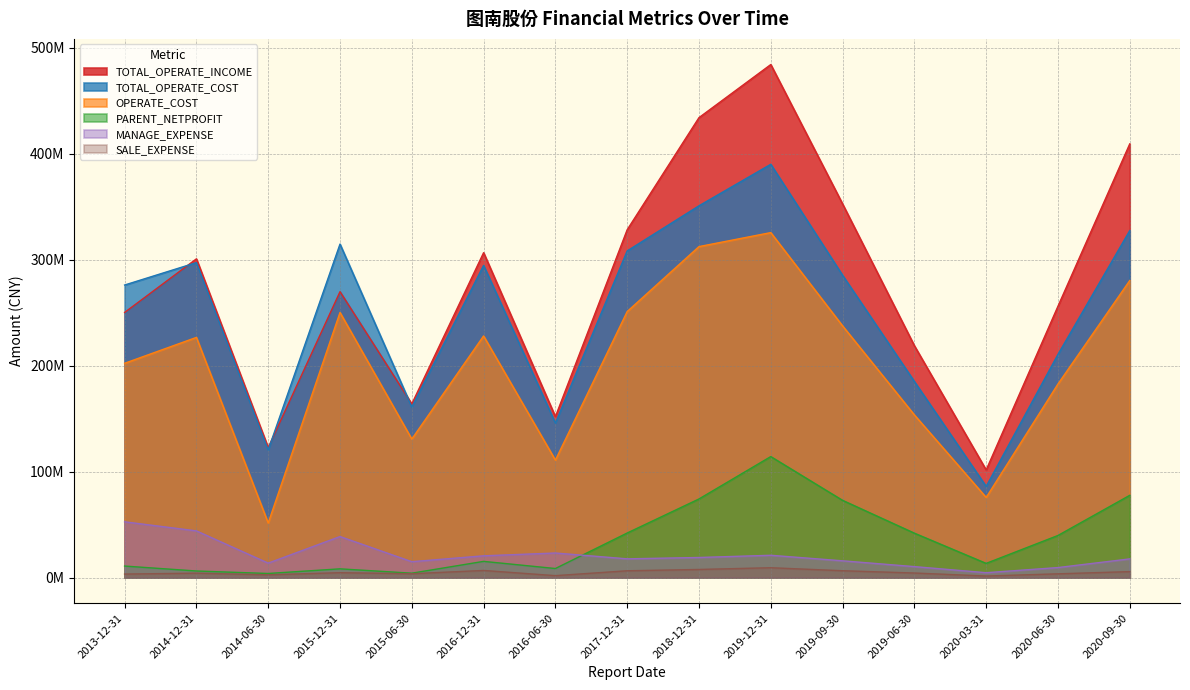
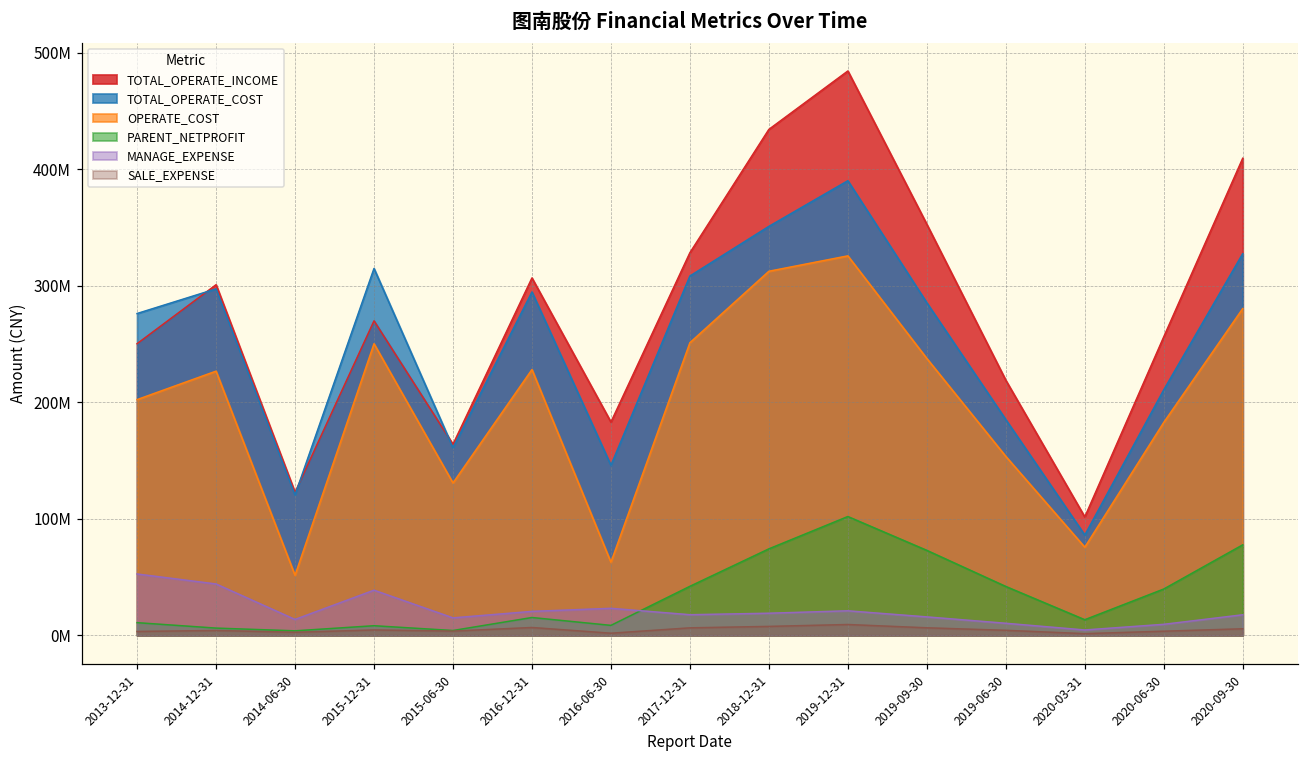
  {
    "TOTAL_OPERATE_INCOME": {
      "2013-12-31": 250000000,
      "2014-12-31": 301000000,
      "2015-12-31": 270000000,
      "2015-06-30": 164000000,
      "2016-12-31": 307000000,
-     "2016-06-30": 152000000,
+     "2016-06-30": 183000000,
      "2017-12-31": 328000000,
      "2018-12-31": 434000000,
      "2019-12-31": 484000000,
      "2019-09-30": 353000000,
      "2019-06-30": 219000000,
      "2020-03-31": 102000000,
      "2020-06-30": 256000000,
      "2020-09-30": 409000000
    },
    "TOTAL_OPERATE_COST": {
      "2013-12-31": 276000000,
      "2014-12-31": 297000000,
      "2015-12-31": 315000000,
      "2015-06-30": 161000000,
      "2016-12-31": 295000000,
      "2016-06-30": 146000000,
      "2017-12-31": 308000000,
      "2018-12-31": 351000000,
      "2019-12-31": 390000000,
      "2019-09-30": 285000000,
      "2019-06-30": 185000000,
      "2020-03-31": 86000000,
      "2020-06-30": 211000000,
      "2020-09-30": 327000000
    },
    "OPERATE_COST": {
      "2013-12-31": 202000000,
      "2014-12-31": 227000000,
      "2014-06-30": 52000000,
      "2015-12-31": 250000000,
      "2015-06-30": 131000000,
      "2016-12-31": 228000000,
-     "2016-06-30": 111000000,
+     "2016-06-30": 63000000,
      "2017-12-31": 251000000,
      "2018-12-31": 312000000,
      "2019-12-31": 326000000,
      "2019-09-30": 238000000,
      "2019-06-30": 154000000,
      "2020-03-31": 76000000,
      "2020-06-30": 183000000,
      "2020-09-30": 280000000
    },
    "PARENT_NETPROFIT": {
      "2013-12-31": 11000000,
      "2015-12-31": 8000000,
      "2016-12-31": 15000000,
      "2016-06-30": 9000000,
      "2017-12-31": 42000000,
      "2018-12-31": 74000000,
-     "2019-12-31": 114000000,
+     "2019-12-31": 102000000,
      "2019-09-30": 73000000,
      "2019-06-30": 42000000,
      "2020-03-31": 13000000,
      "2020-06-30": 40000000,
      "2020-09-30": 78000000
    }
  }
